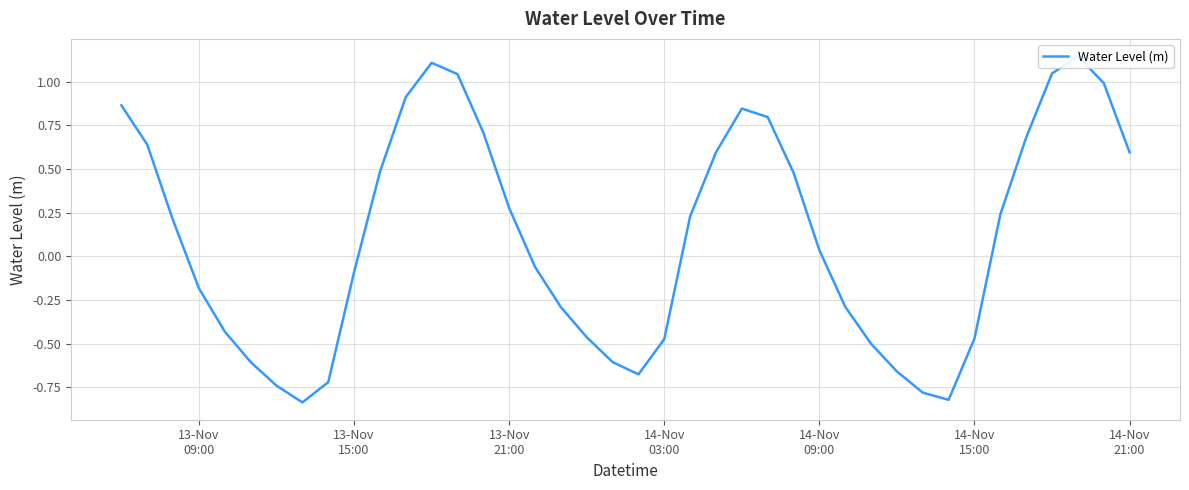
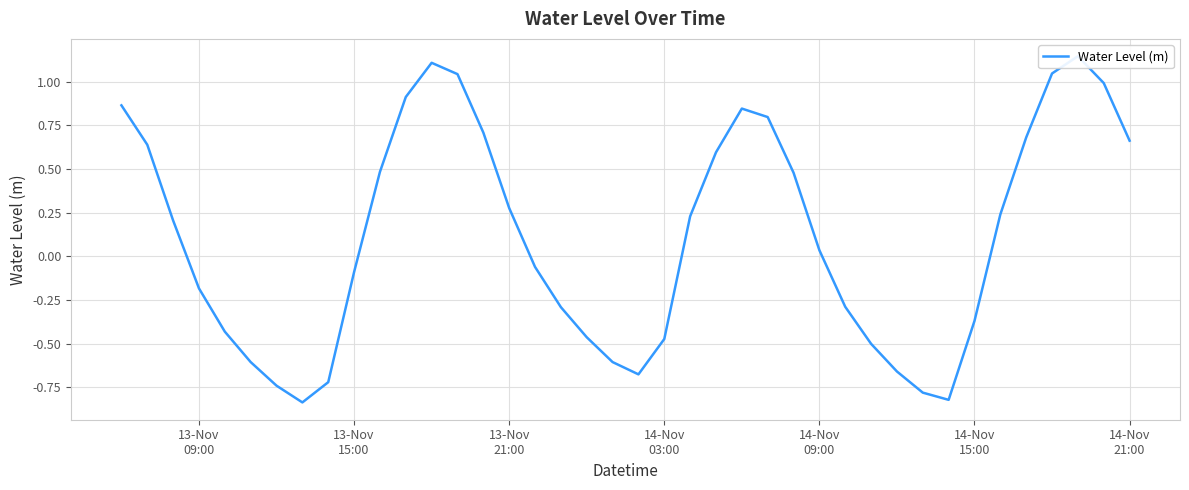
  {
    "13-Nov 09:00": -0.18,
    "13-Nov 15:00": -0.09,
    "13-Nov 21:00": 0.28,
    "14-Nov 03:00": -0.47,
    "14-Nov 09:00": 0.04,
-   "14-Nov 15:00": -0.47,
-   "14-Nov 21:00": 0.60
+   "14-Nov 15:00": -0.37,
+   "14-Nov 21:00": 0.66
  }
